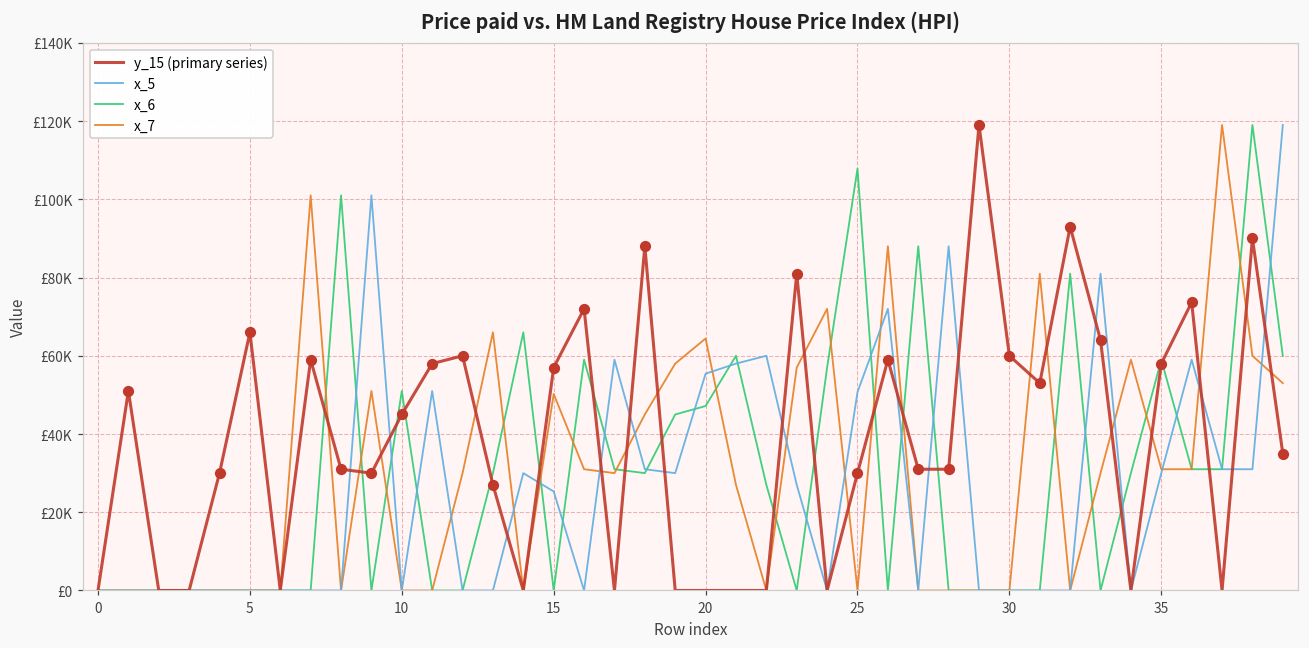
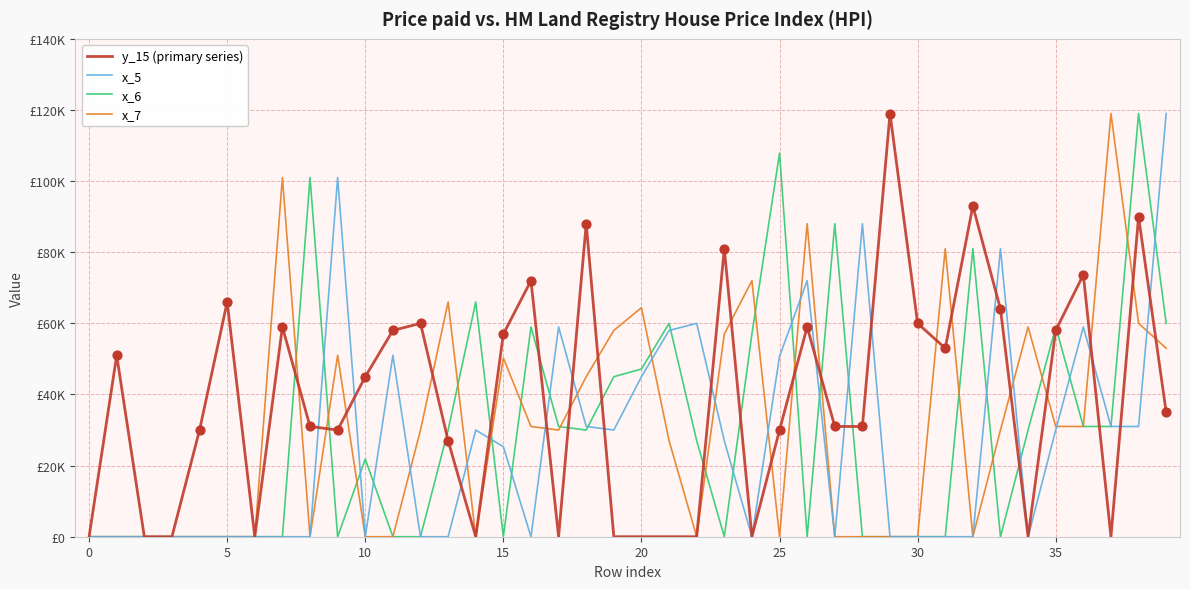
  {
    "x_5": {
      "15": "£25000",
-     "20": "£55000",
+     "20": "£45000",
      "25": "£51000",
      "35": "£30000"
    },
    "x_6": {
-     "10": "£51000",
+     "10": "£22000",
      "15": "£0",
      "20": "£47000",
      "25": "£108000",
      "35": "£59000"
    },
    "x_7": {
      "15": "£50000",
      "20": "£64000",
      "25": "£0",
      "35": "£31000"
    }
  }
